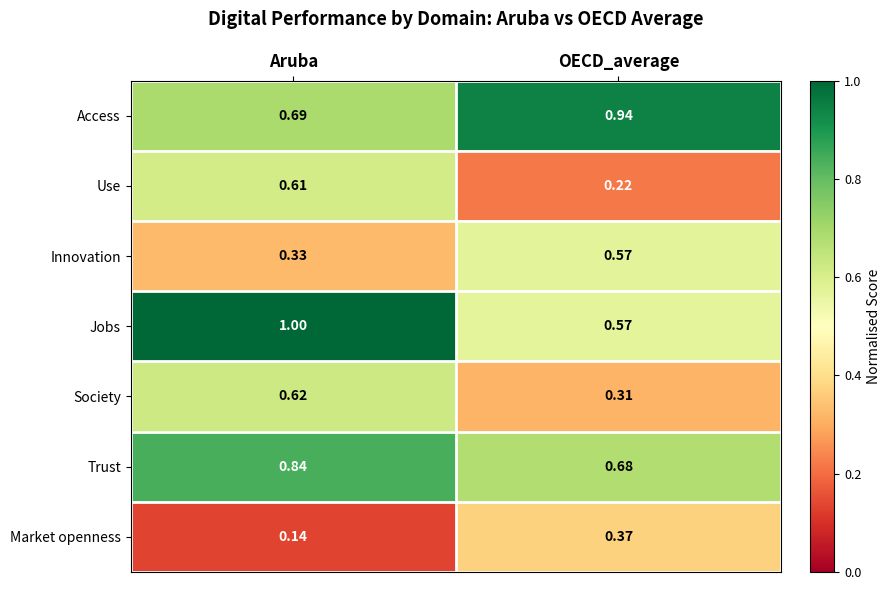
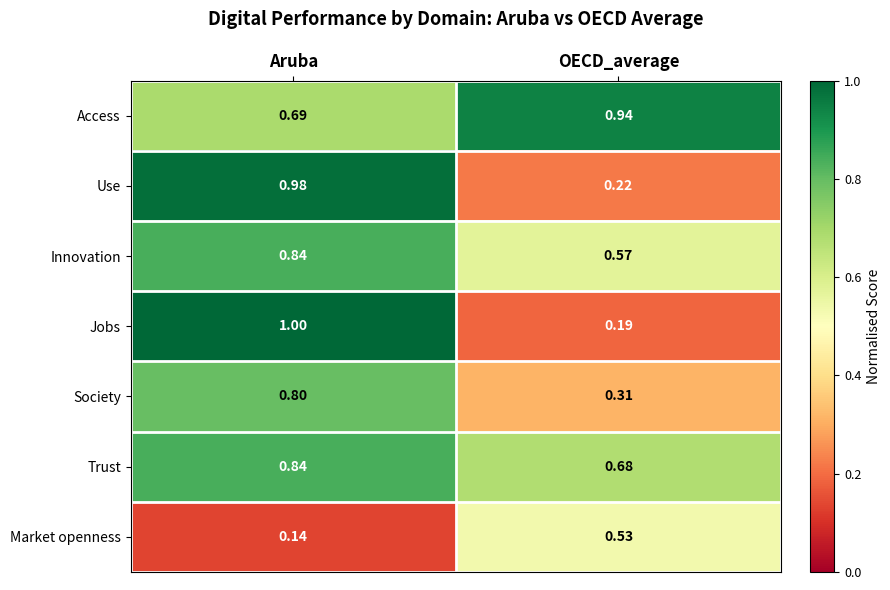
  {
    "Access": {
      "Aruba": 0.69,
      "OECD_average": 0.94
    },
    "Use": {
-     "Aruba": 0.61,
+     "Aruba": 0.98,
      "OECD_average": 0.22
    },
    "Innovation": {
-     "Aruba": 0.33,
+     "Aruba": 0.84,
      "OECD_average": 0.57
    },
    "Jobs": {
      "Aruba": 1.00,
-     "OECD_average": 0.57
+     "OECD_average": 0.19
    },
    "Society": {
-     "Aruba": 0.62,
+     "Aruba": 0.80,
      "OECD_average": 0.31
    },
    "Trust": {
      "Aruba": 0.84,
      "OECD_average": 0.68
    },
    "Market openness": {
      "Aruba": 0.14,
-     "OECD_average": 0.37
+     "OECD_average": 0.53
    }
  }
